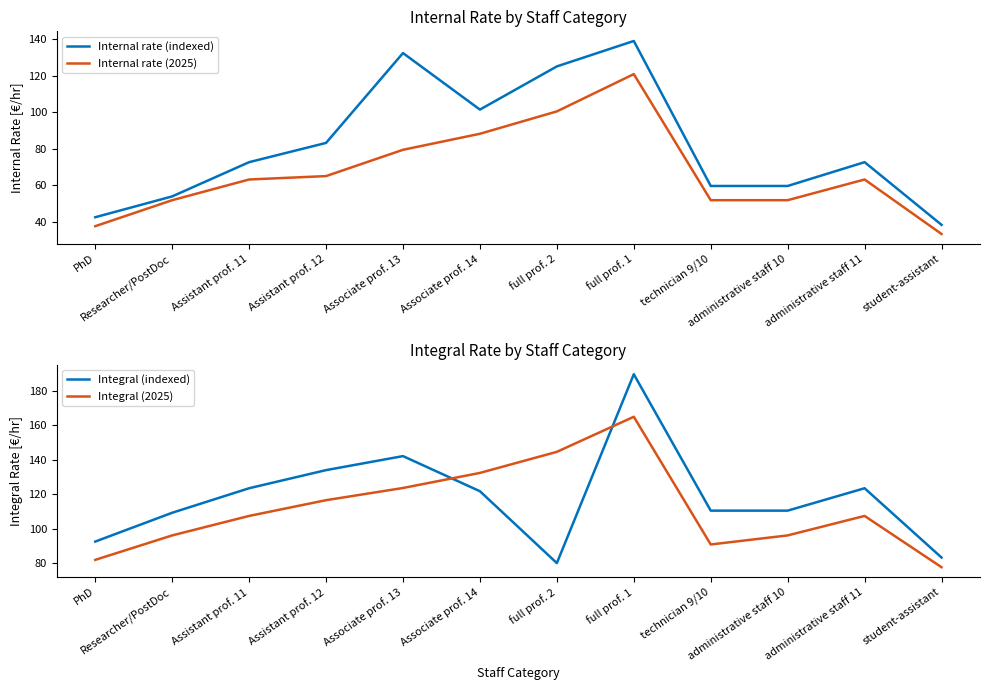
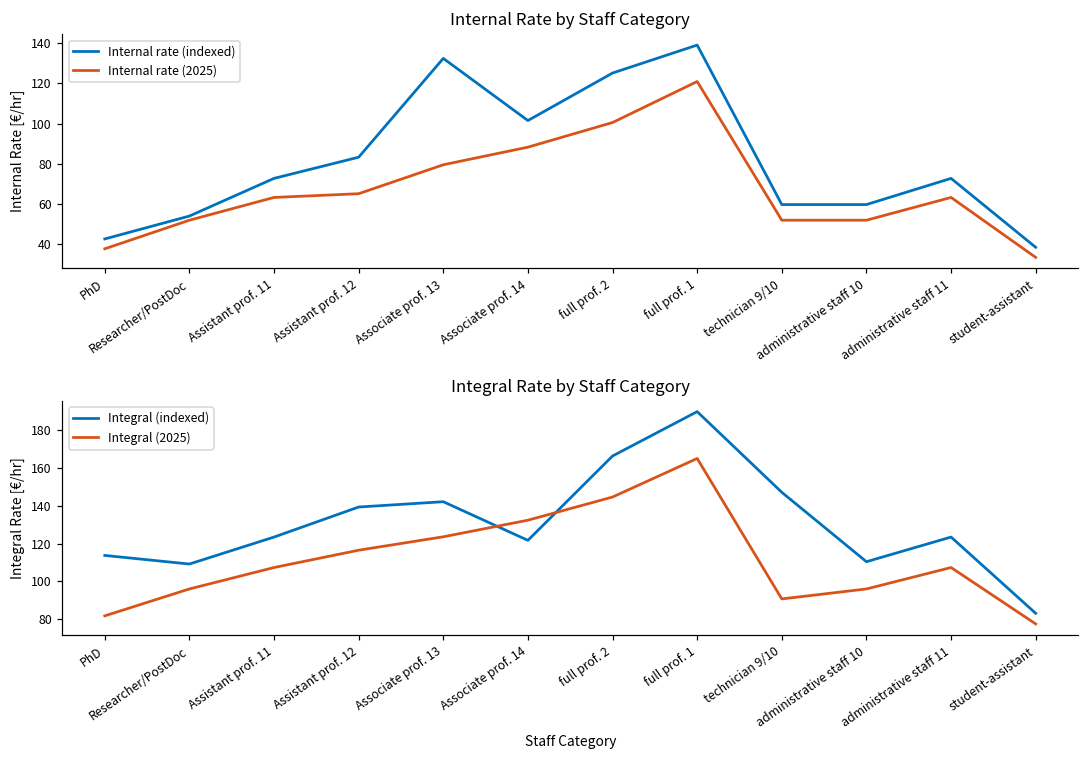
  {
    "Internal Rate by Staff Category": {
      "Internal rate (indexed)": {
        "PhD": 43,
        "Researcher/PostDoc": 54,
        "Assistant prof. 11": 73,
        "Assistant prof. 12": 83,
        "Associate prof. 13": 132,
        "Associate prof. 14": 101,
        "full prof. 2": 125,
        "full prof. 1": 139,
        "technician 9/10": 60,
        "administrative staff 10": 60,
        "administrative staff 11": 73,
        "student-assistant": 38
      },
      "Internal rate (2025)": {
        "PhD": 38,
        "Researcher/PostDoc": 52,
        "Assistant prof. 11": 63,
        "Assistant prof. 12": 65,
        "Associate prof. 13": 79,
        "Associate prof. 14": 88,
        "full prof. 2": 100,
        "full prof. 1": 121,
        "technician 9/10": 52,
        "administrative staff 10": 52,
        "administrative staff 11": 63,
        "student-assistant": 33
      }
    },
    "Integral Rate by Staff Category": {
      "Integral (indexed)": {
-       "PhD": 92,
+       "PhD": 114,
        "Researcher/PostDoc": 109,
        "Assistant prof. 11": 123,
-       "Assistant prof. 12": 134,
+       "Assistant prof. 12": 139,
        "Associate prof. 13": 142,
        "Associate prof. 14": 122,
-       "full prof. 2": 80,
+       "full prof. 2": 166,
        "full prof. 1": 190,
-       "technician 9/10": 110,
+       "technician 9/10": 147,
        "administrative staff 10": 110,
        "administrative staff 11": 123,
        "student-assistant": 83
      },
      "Integral (2025)": {
        "PhD": 82,
        "Researcher/PostDoc": 96,
        "Assistant prof. 11": 107,
        "Assistant prof. 12": 117,
        "Associate prof. 13": 124,
        "Associate prof. 14": 132,
        "full prof. 2": 145,
        "full prof. 1": 165,
        "technician 9/10": 91,
        "administrative staff 10": 96,
        "administrative staff 11": 107,
        "student-assistant": 78
      }
    }
  }
